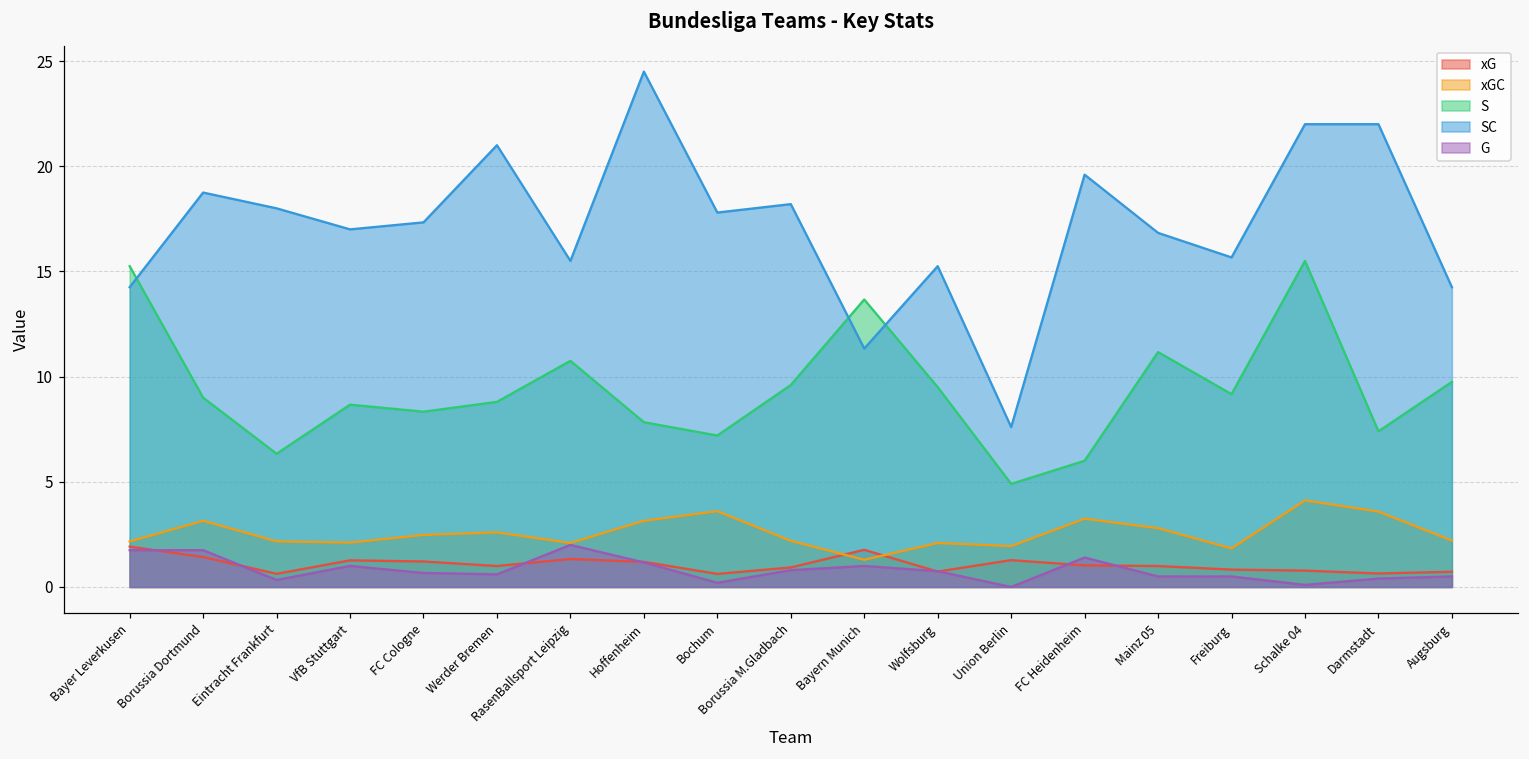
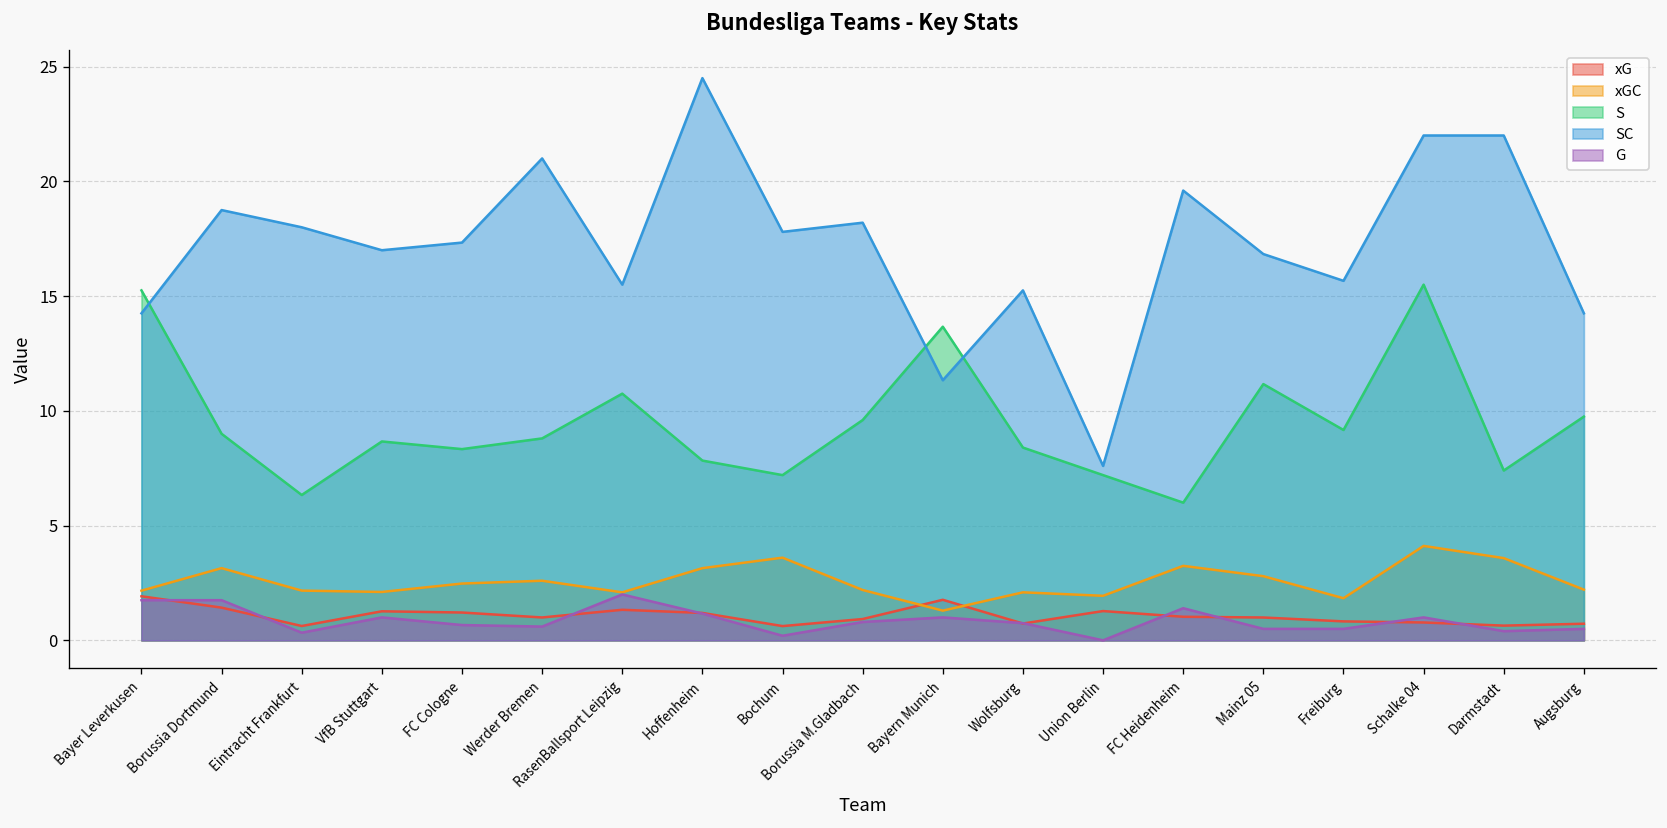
  {
    "xG": {
      "Bayer Leverkusen": 1.9,
      "Borussia Dortmund": 1.4,
      "Eintracht Frankfurt": 0.6,
      "VfB Stuttgart": 1.3,
      "FC Cologne": 1.2,
      "Werder Bremen": 1.0,
      "RasenBallsport Leipzig": 1.3,
      "Bochum": 0.6,
      "Bayern Munich": 1.8,
      "Union Berlin": 1.3,
      "FC Heidenheim": 1.0,
      "Mainz 05": 1.0,
      "Freiburg": 0.8,
      "Schalke 04": 0.8,
      "Darmstadt": 0.6,
      "Augsburg": 0.7
    },
    "xGC": {
      "Bayer Leverkusen": 2.2,
      "Borussia Dortmund": 3.1,
      "Eintracht Frankfurt": 2.2,
      "VfB Stuttgart": 2.1,
      "FC Cologne": 2.5,
      "Werder Bremen": 2.6,
      "Hoffenheim": 3.1,
      "Bochum": 3.6,
      "Borussia M.Gladbach": 2.2,
      "Bayern Munich": 1.3,
      "Wolfsburg": 2.1,
      "Union Berlin": 1.9,
      "FC Heidenheim": 3.2,
      "Mainz 05": 2.8,
      "Freiburg": 1.8,
      "Schalke 04": 4.1,
      "Darmstadt": 3.6,
      "Augsburg": 2.2
    },
    "S": {
      "Bayer Leverkusen": 15.3,
      "Borussia Dortmund": 9.0,
      "Eintracht Frankfurt": 6.3,
      "VfB Stuttgart": 8.7,
      "FC Cologne": 8.3,
      "Werder Bremen": 8.8,
      "RasenBallsport Leipzig": 10.8,
      "Hoffenheim": 7.8,
      "Bochum": 7.2,
      "Borussia M.Gladbach": 9.6,
      "Bayern Munich": 13.7,
-     "Wolfsburg": 9.5,
-     "Union Berlin": 4.9,
+     "Wolfsburg": 8.4,
+     "Union Berlin": 7.2,
      "FC Heidenheim": 6.0,
      "Mainz 05": 11.2,
      "Freiburg": 9.2,
      "Schalke 04": 15.5,
      "Darmstadt": 7.4,
      "Augsburg": 9.8
    },
    "SC": {
      "Bayer Leverkusen": 14.3,
      "Borussia Dortmund": 18.8,
      "Eintracht Frankfurt": 18.0,
      "VfB Stuttgart": 17.0,
      "FC Cologne": 17.3,
      "Werder Bremen": 21.0,
      "RasenBallsport Leipzig": 15.5,
      "Hoffenheim": 24.5,
      "Bochum": 17.8,
      "Borussia M.Gladbach": 18.2,
      "Bayern Munich": 11.3,
      "Wolfsburg": 15.3,
      "Union Berlin": 7.6,
      "FC Heidenheim": 19.6,
      "Mainz 05": 16.8,
      "Freiburg": 15.7,
      "Schalke 04": 22.0,
      "Darmstadt": 22.0,
      "Augsburg": 14.3
    },
    "G": {
      "Bayer Leverkusen": 1.8,
      "Borussia Dortmund": 1.8,
      "Eintracht Frankfurt": 0.3,
      "VfB Stuttgart": 1.0,
      "FC Cologne": 0.7,
      "Werder Bremen": 0.6,
      "Bochum": 0.2,
      "Bayern Munich": 1.0,
      "Union Berlin": 0.0,
      "FC Heidenheim": 1.4,
      "Mainz 05": 0.5,
      "Freiburg": 0.5,
-     "Schalke 04": 0.1,
+     "Schalke 04": 1.0,
      "Darmstadt": 0.4,
      "Augsburg": 0.5
    }
  }
